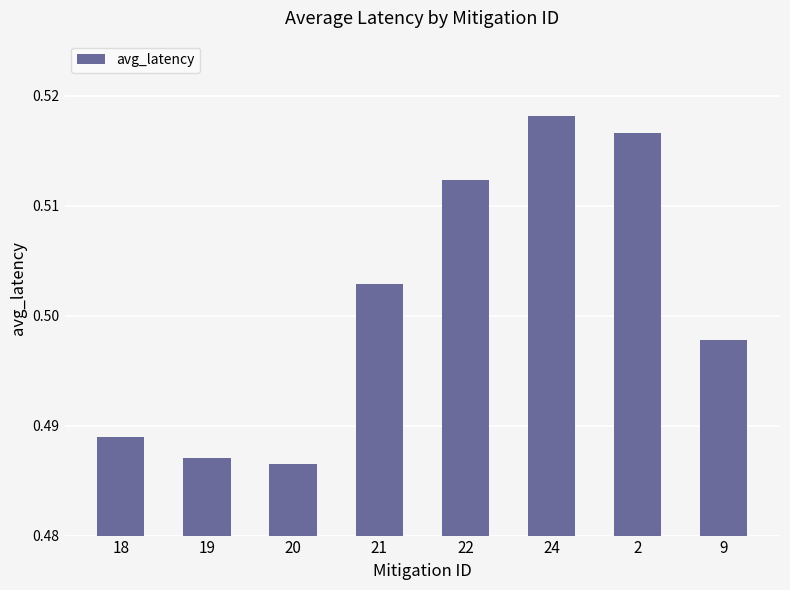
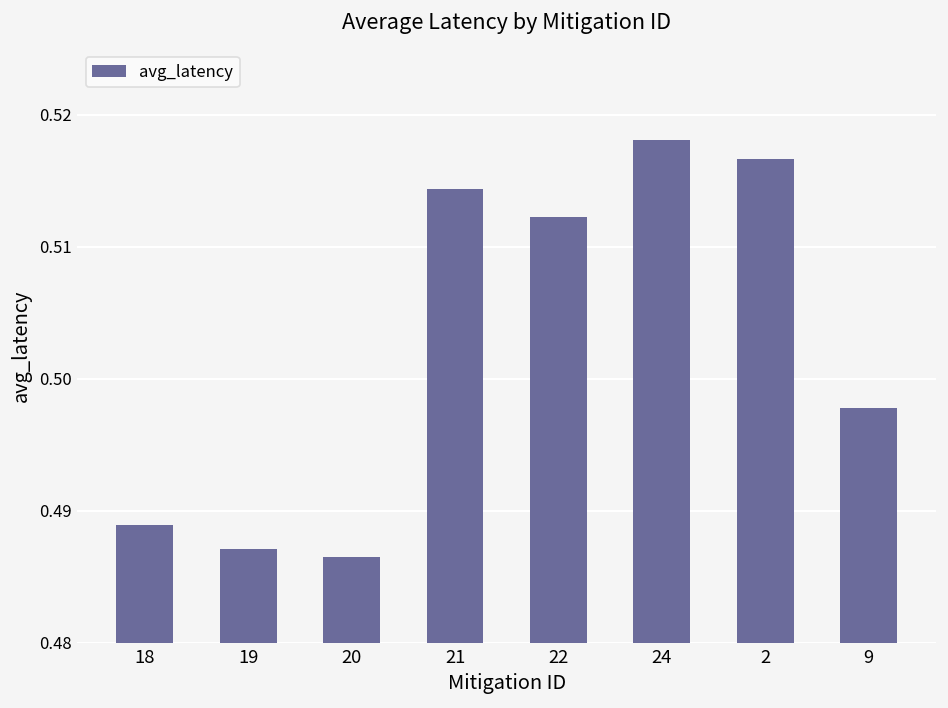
  {
    "18": 0.4889,
    "19": 0.4871,
    "20": 0.4865,
-   "21": 0.5029,
+   "21": 0.5144,
    "22": 0.5123,
    "24": 0.5181,
    "2": 0.5166,
    "9": 0.4978
  }
